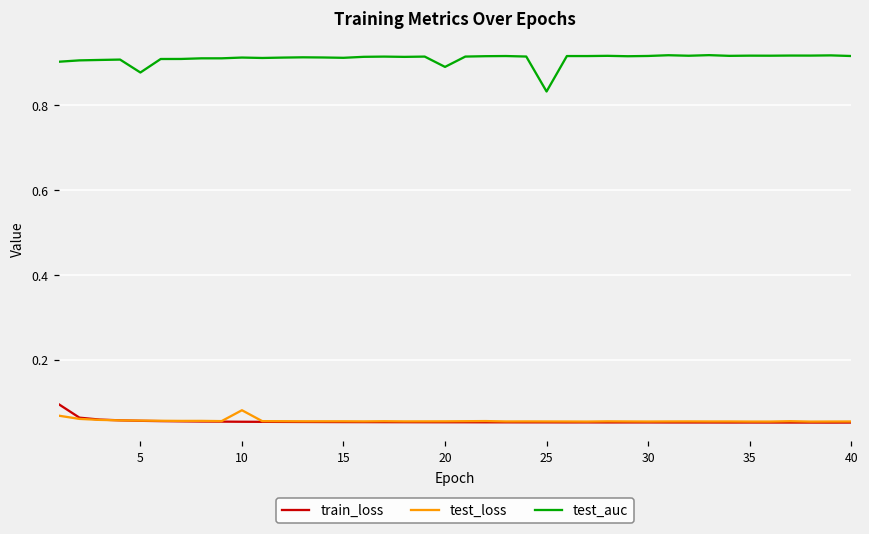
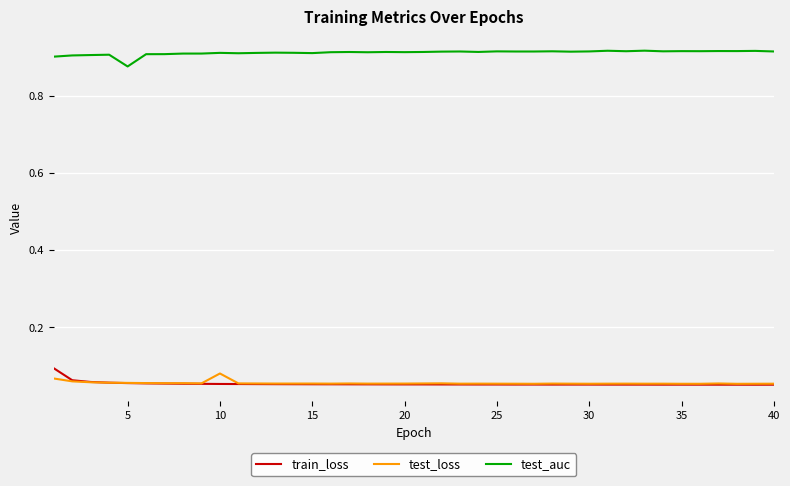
  {
    "train_loss": {
      "10": 0.05
    },
    "test_loss": {
      "10": 0.08
    },
    "test_auc": {
      "5": 0.88,
      "10": 0.91,
      "15": 0.91,
-     "20": 0.89,
-     "25": 0.83,
+     "20": 0.91,
+     "25": 0.92,
      "30": 0.92,
      "35": 0.92,
      "40": 0.92
    }
  }
